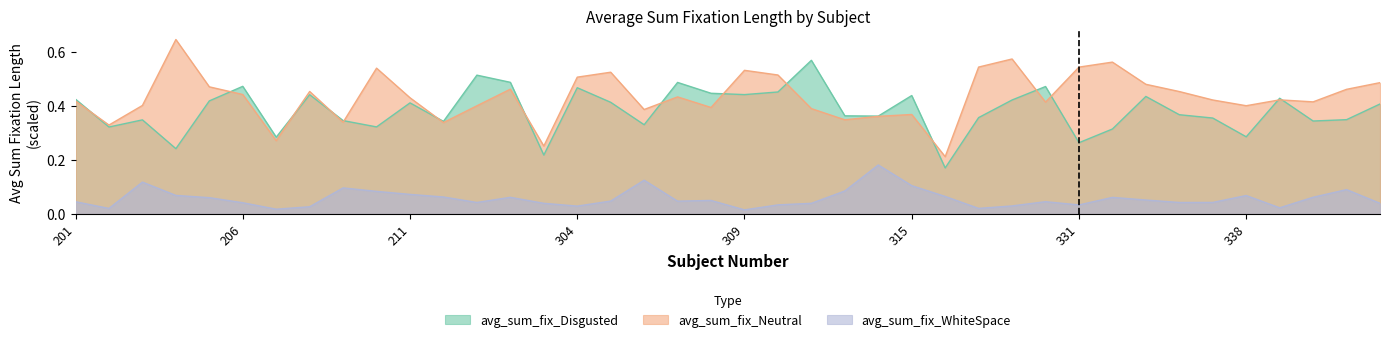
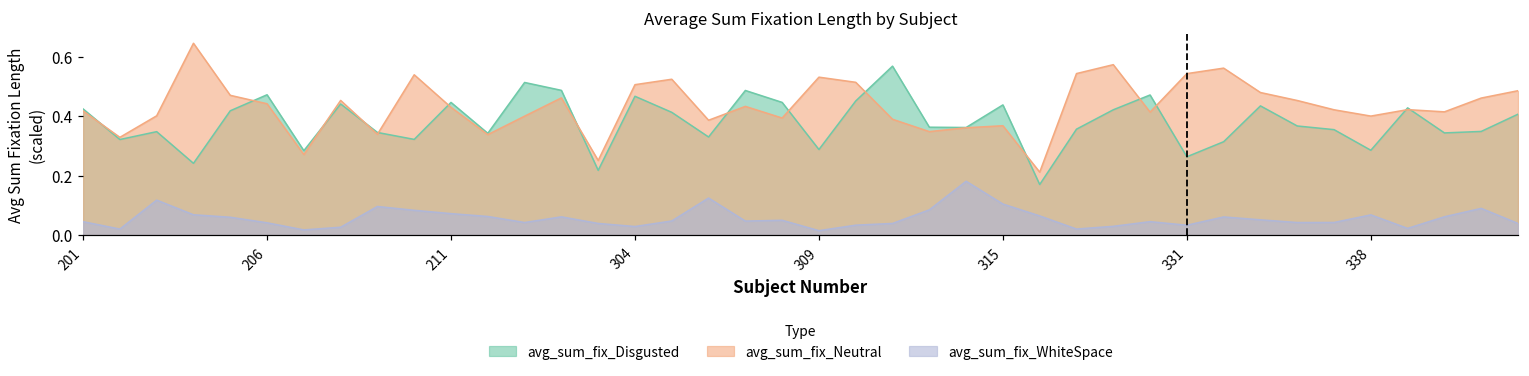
  {
    "avg_sum_fix_Disgusted": {
      "206": 0.47,
-     "211": 0.41,
+     "211": 0.45,
      "304": 0.47,
-     "309": 0.44,
+     "309": 0.29,
      "315": 0.44,
      "331": 0.26,
      "338": 0.29
    },
    "avg_sum_fix_Neutral": {
      "206": 0.44,
      "211": 0.43,
      "304": 0.51,
      "309": 0.53,
      "315": 0.37,
      "331": 0.54,
      "338": 0.40
    },
    "avg_sum_fix_WhiteSpace": {
      "201": 0.05,
      "206": 0.04,
      "211": 0.07,
      "304": 0.03,
      "309": 0.01,
      "315": 0.10,
      "331": 0.03,
      "338": 0.07
    }
  }
